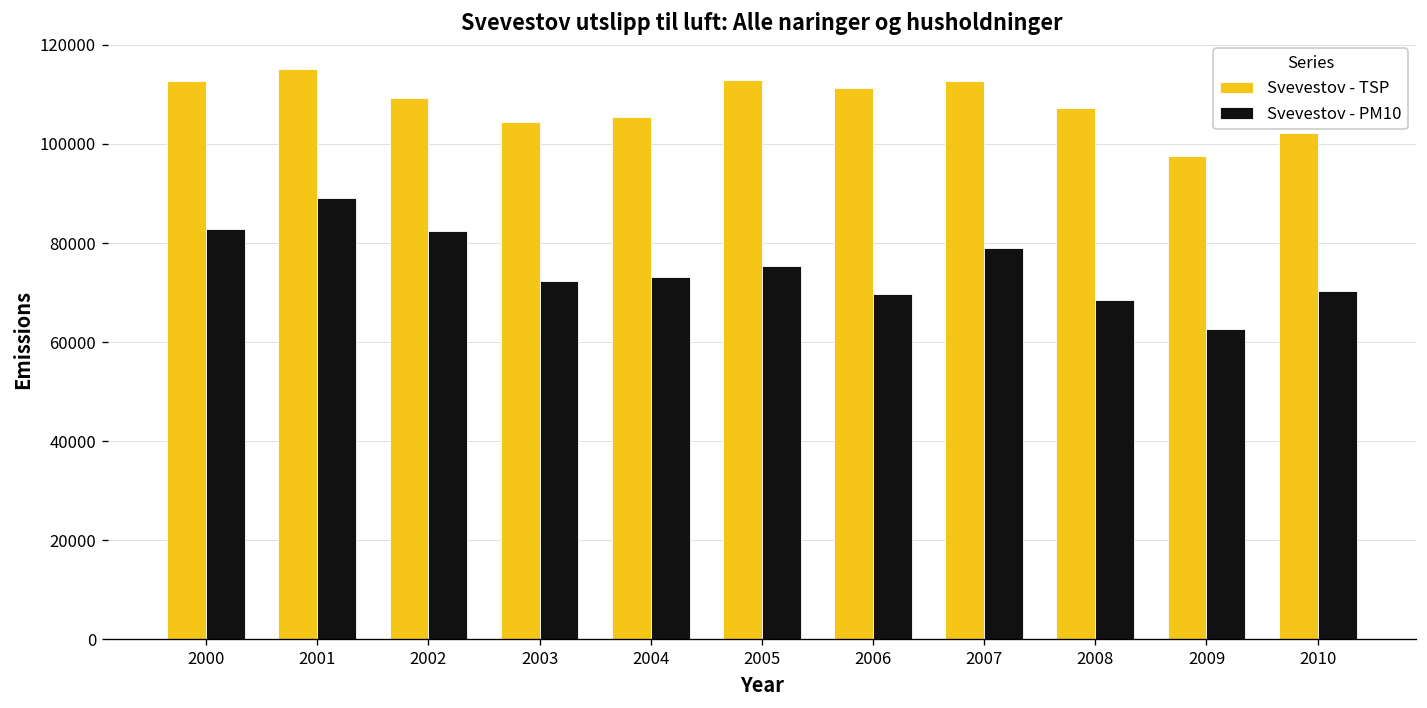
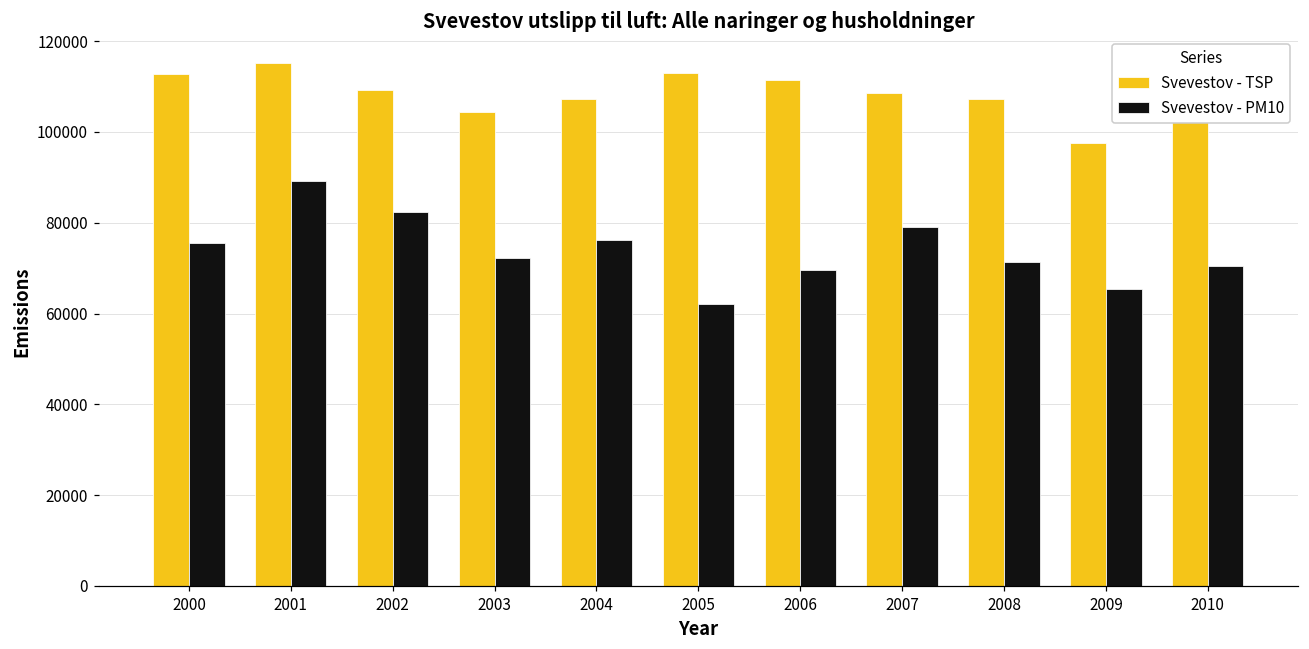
  {
    "Svevestov - TSP": {
      "2000": 113000,
      "2001": 115000,
      "2002": 109000,
      "2003": 105000,
-     "2004": 105000,
+     "2004": 107000,
      "2005": 113000,
      "2006": 111000,
-     "2007": 113000,
+     "2007": 109000,
      "2008": 107000,
      "2009": 98000,
      "2010": 102000
    },
    "Svevestov - PM10": {
-     "2000": 83000,
+     "2000": 76000,
      "2001": 89000,
      "2002": 82000,
      "2003": 72000,
-     "2004": 73000,
-     "2005": 75000,
+     "2004": 76000,
+     "2005": 62000,
      "2006": 70000,
      "2007": 79000,
-     "2008": 68000,
-     "2009": 63000,
+     "2008": 71000,
+     "2009": 66000,
      "2010": 70000
    }
  }
